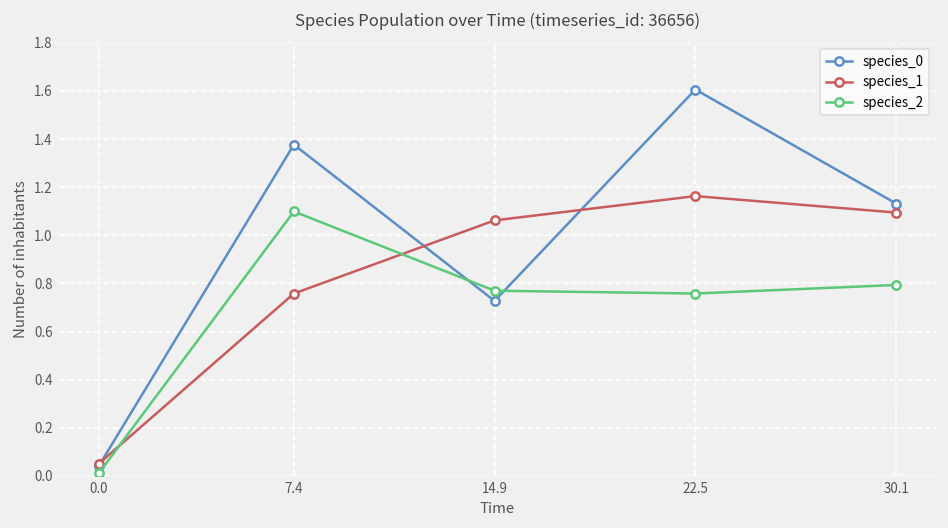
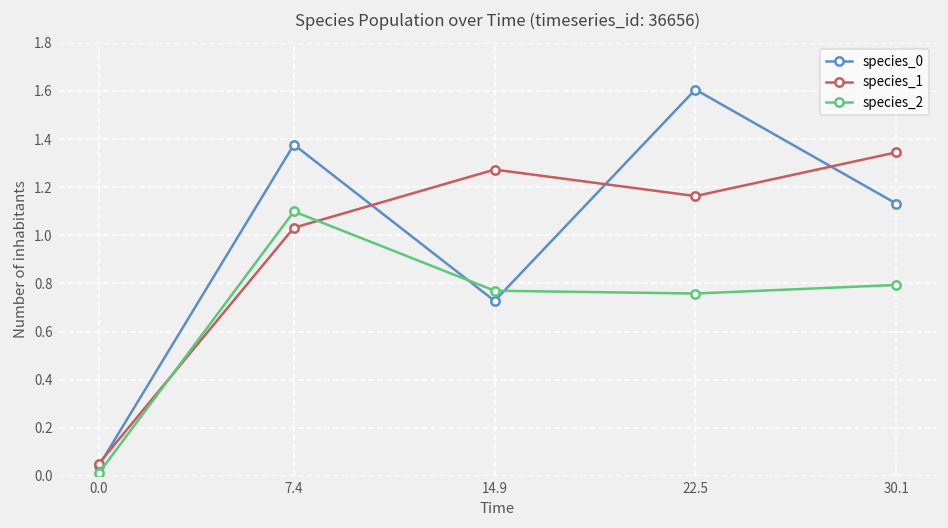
  {
    "species_0": {
      "7.4": 1.38,
      "14.9": 0.73,
      "22.5": 1.61,
      "30.1": 1.13
    },
    "species_1": {
-     "7.4": 0.76,
-     "14.9": 1.06,
+     "7.4": 1.03,
+     "14.9": 1.27,
      "22.5": 1.16,
-     "30.1": 1.09
+     "30.1": 1.34
    },
    "species_2": {
      "0.0": 0.01,
      "7.4": 1.10,
      "14.9": 0.77,
      "22.5": 0.76,
      "30.1": 0.79
    }
  }
